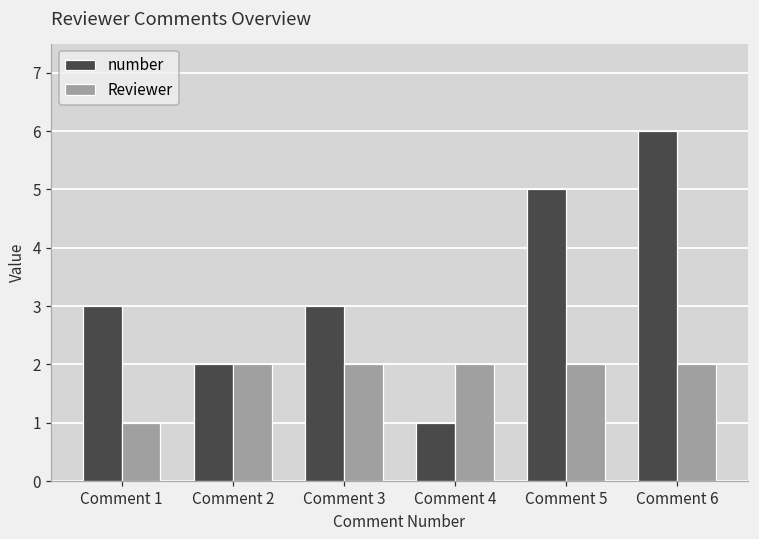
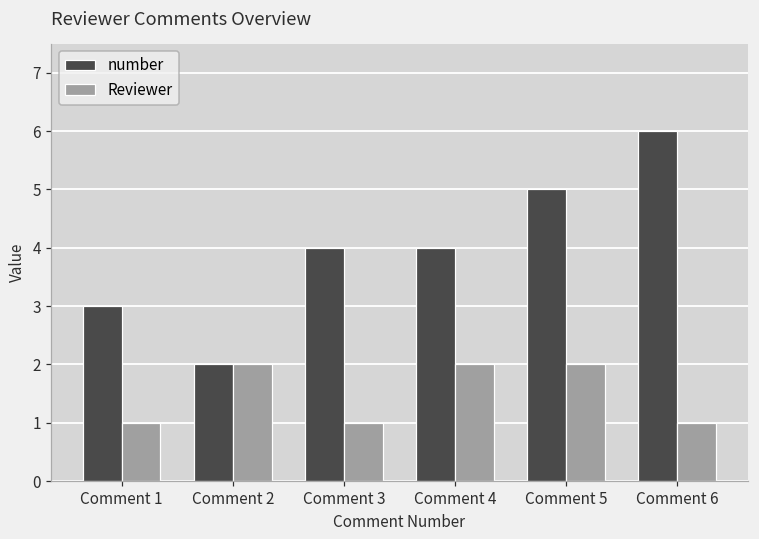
  {
    "number": {
      "Comment 1": 3,
      "Comment 2": 2,
-     "Comment 3": 3,
-     "Comment 4": 1,
+     "Comment 3": 4,
+     "Comment 4": 4,
      "Comment 5": 5,
      "Comment 6": 6
    },
    "Reviewer": {
      "Comment 1": 1,
      "Comment 2": 2,
-     "Comment 3": 2,
+     "Comment 3": 1,
      "Comment 4": 2,
      "Comment 5": 2,
-     "Comment 6": 2
+     "Comment 6": 1
    }
  }
